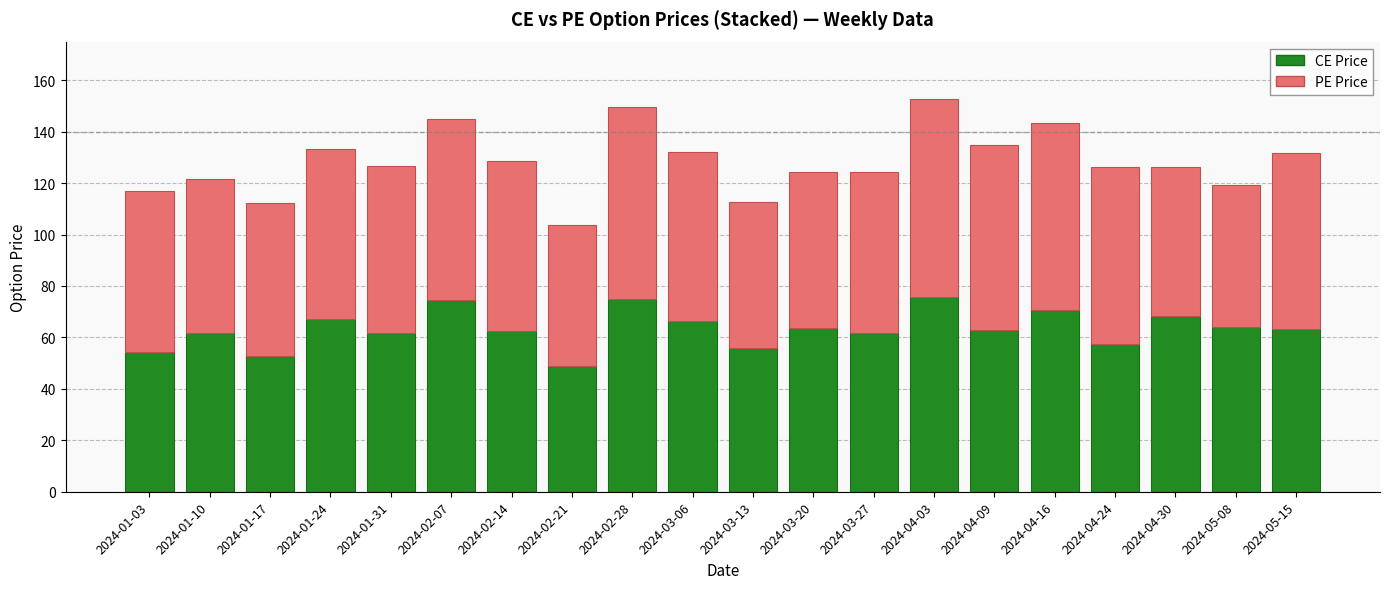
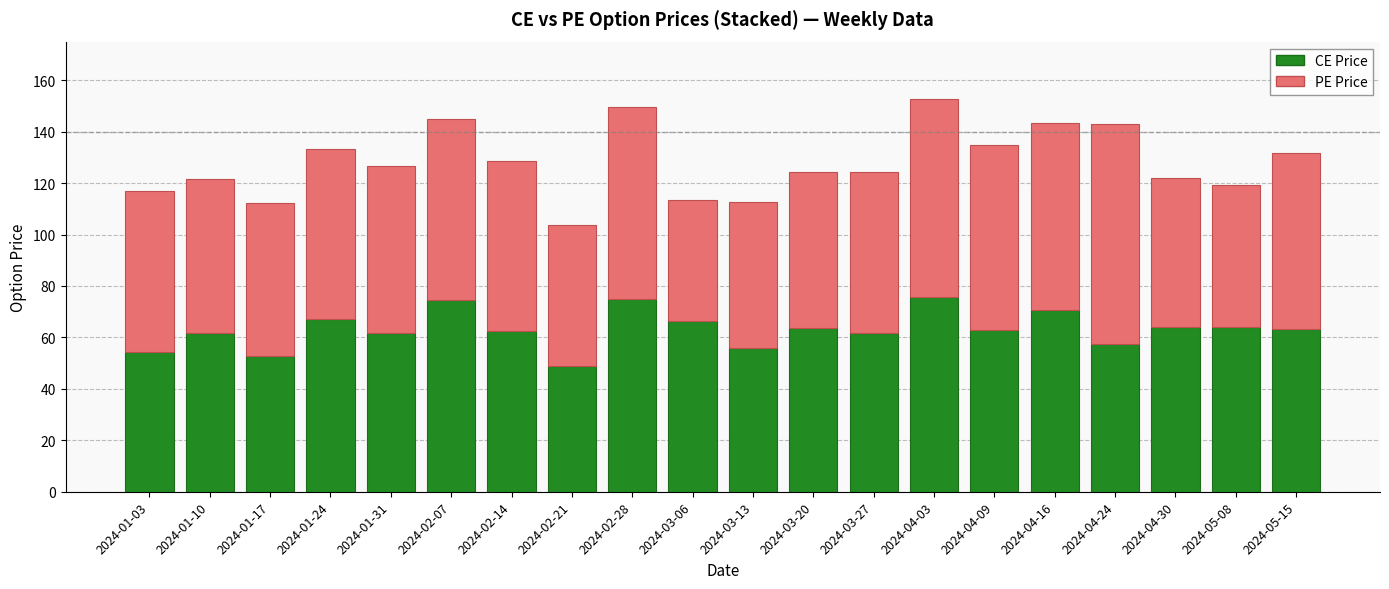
  {
    "CE Price": {
      "2024-01-03": 54,
      "2024-01-10": 62,
      "2024-01-17": 53,
      "2024-01-24": 67,
      "2024-01-31": 62,
      "2024-02-07": 75,
      "2024-02-14": 62,
      "2024-02-21": 49,
      "2024-02-28": 75,
      "2024-03-06": 66,
      "2024-03-13": 56,
      "2024-03-20": 64,
      "2024-03-27": 62,
      "2024-04-03": 76,
      "2024-04-09": 63,
      "2024-04-16": 71,
      "2024-04-24": 58,
-     "2024-04-30": 68,
+     "2024-04-30": 64,
      "2024-05-08": 64,
      "2024-05-15": 63
    },
    "PE Price": {
      "2024-01-03": 63,
      "2024-01-10": 60,
      "2024-01-17": 60,
      "2024-01-24": 66,
      "2024-01-31": 65,
      "2024-02-07": 70,
      "2024-02-14": 66,
      "2024-02-21": 55,
      "2024-02-28": 75,
-     "2024-03-06": 66,
+     "2024-03-06": 47,
      "2024-03-13": 57,
      "2024-03-20": 61,
      "2024-03-27": 63,
      "2024-04-03": 77,
      "2024-04-09": 72,
      "2024-04-16": 73,
-     "2024-04-24": 69,
+     "2024-04-24": 85,
      "2024-04-30": 58,
      "2024-05-08": 55,
      "2024-05-15": 68
    }
  }
